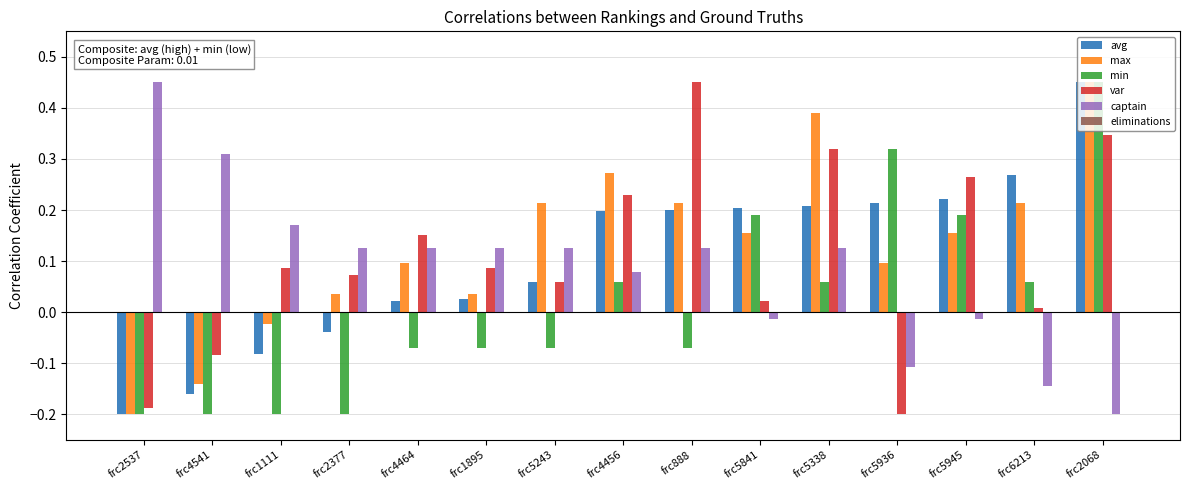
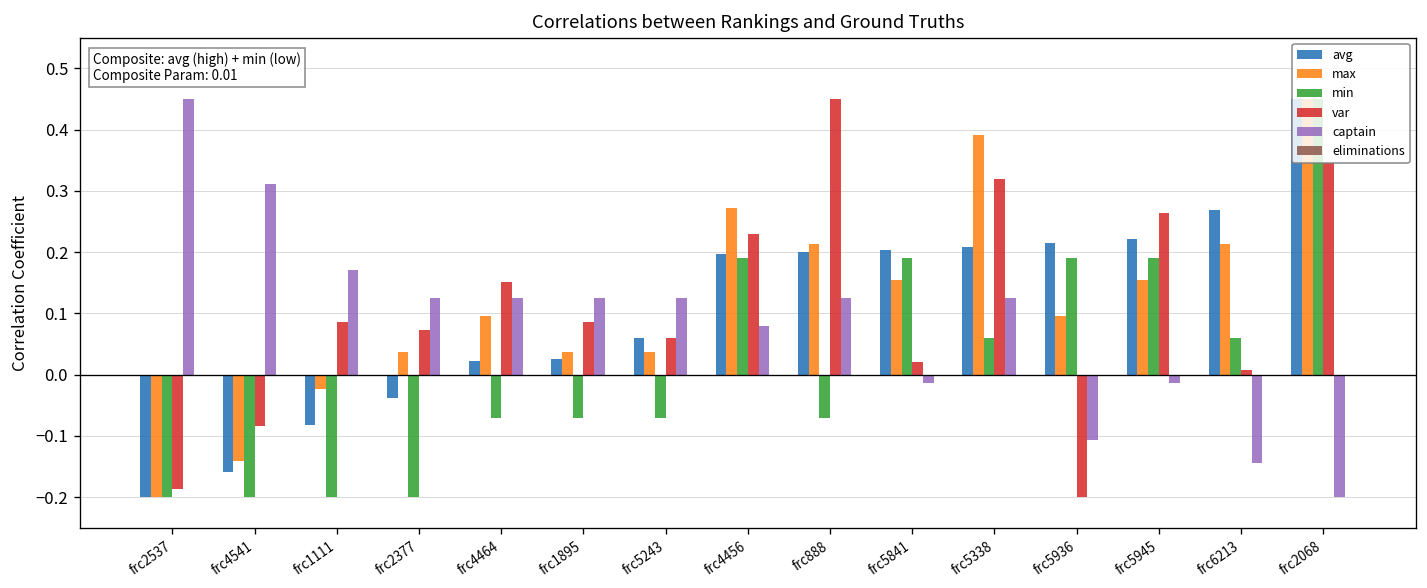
  {
    "avg": {
      "frc2537": -0.20,
      "frc4541": -0.16,
      "frc1111": -0.08,
      "frc2377": -0.04,
      "frc4464": 0.02,
      "frc1895": 0.03,
      "frc5243": 0.06,
      "frc4456": 0.20,
      "frc888": 0.20,
      "frc5841": 0.20,
      "frc5338": 0.21,
      "frc5936": 0.21,
      "frc5945": 0.22,
      "frc6213": 0.27
    },
    "max": {
      "frc2537": -0.20,
      "frc4541": -0.14,
      "frc1111": -0.02,
      "frc2377": 0.04,
      "frc4464": 0.10,
      "frc1895": 0.04,
-     "frc5243": 0.21,
+     "frc5243": 0.04,
      "frc4456": 0.27,
      "frc888": 0.21,
      "frc5841": 0.15,
      "frc5338": 0.39,
      "frc5936": 0.10,
      "frc5945": 0.15,
      "frc6213": 0.21
    },
    "min": {
      "frc2537": -0.20,
      "frc4541": -0.20,
      "frc1111": -0.20,
      "frc2377": -0.20,
      "frc4464": -0.07,
      "frc1895": -0.07,
      "frc5243": -0.07,
-     "frc4456": 0.06,
+     "frc4456": 0.19,
      "frc888": -0.07,
      "frc5841": 0.19,
      "frc5338": 0.06,
-     "frc5936": 0.32,
+     "frc5936": 0.19,
      "frc5945": 0.19,
      "frc6213": 0.06
    },
    "var": {
      "frc2537": -0.19,
      "frc4541": -0.08,
      "frc1111": 0.09,
      "frc2377": 0.07,
      "frc4464": 0.15,
      "frc1895": 0.09,
      "frc5243": 0.06,
      "frc4456": 0.23,
      "frc888": 0.45,
      "frc5841": 0.02,
      "frc5338": 0.32,
      "frc5936": -0.20,
      "frc5945": 0.26,
      "frc6213": 0.01,
      "frc2068": 0.35
    },
    "captain": {
      "frc4541": 0.31,
      "frc1111": 0.17,
      "frc2377": 0.13,
      "frc4464": 0.13,
      "frc1895": 0.13,
      "frc5243": 0.13,
      "frc4456": 0.08,
      "frc888": 0.13,
      "frc5841": -0.01,
      "frc5338": 0.13,
      "frc5936": -0.11,
      "frc5945": -0.01,
      "frc6213": -0.14,
      "frc2068": -0.20
    },
    "eliminations": {
      "frc2537": 0.00,
      "frc4541": 0.00,
      "frc1111": 0.00,
      "frc2377": 0.00,
      "frc4464": 0.00,
      "frc1895": 0.00,
      "frc5243": 0.00,
      "frc4456": 0.00,
      "frc888": 0.00,
      "frc5841": 0.00,
      "frc5338": 0.00,
      "frc5936": 0.00,
      "frc5945": 0.00,
      "frc6213": 0.00,
      "frc2068": 0.00
    }
  }
